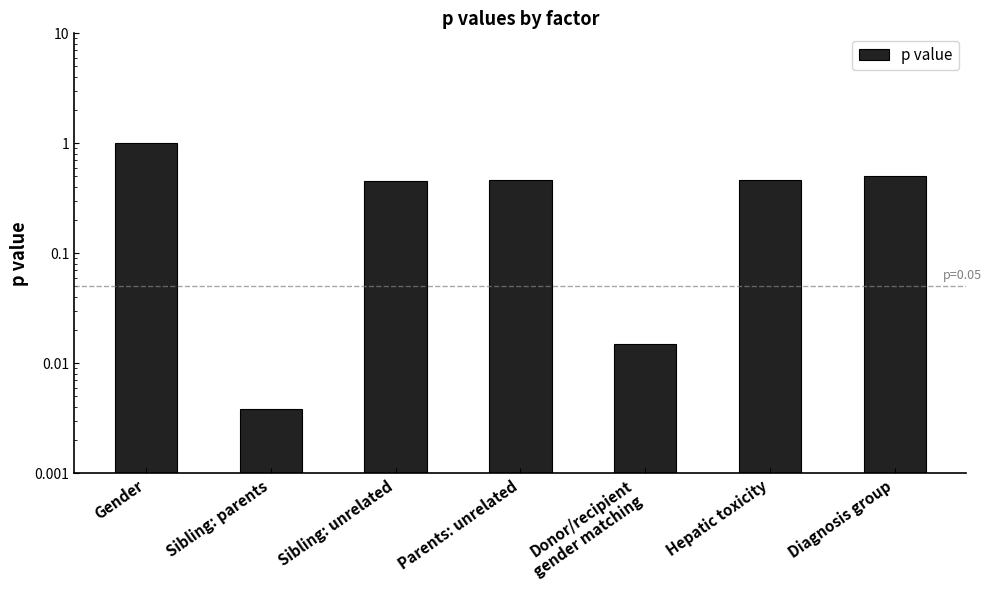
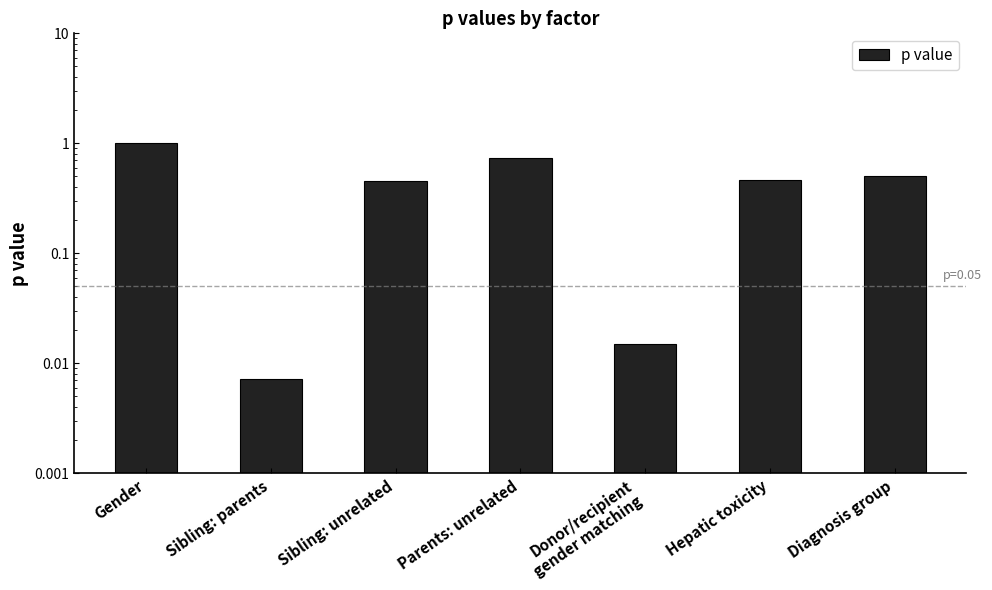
  {
    "Gender": 1.0,
-   "Sibling: parents": 0.0039,
+   "Sibling: parents": 0.007,
    "Sibling: unrelated": 0.45,
-   "Parents: unrelated": 0.47,
+   "Parents: unrelated": 0.7,
    "Donor/recipient gender matching": 0.015,
    "Hepatic toxicity": 0.47,
    "Diagnosis group": 0.5
  }
